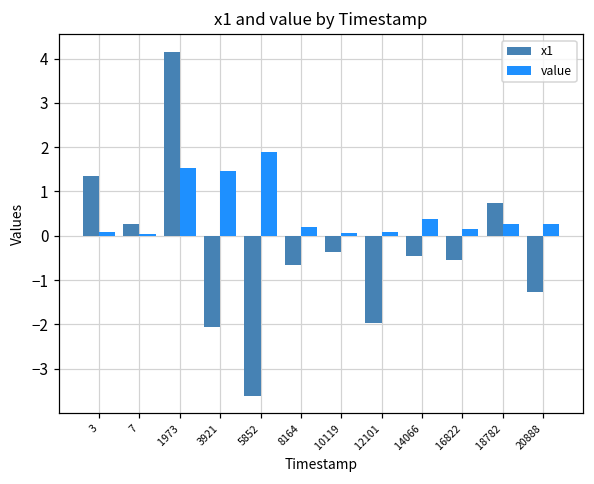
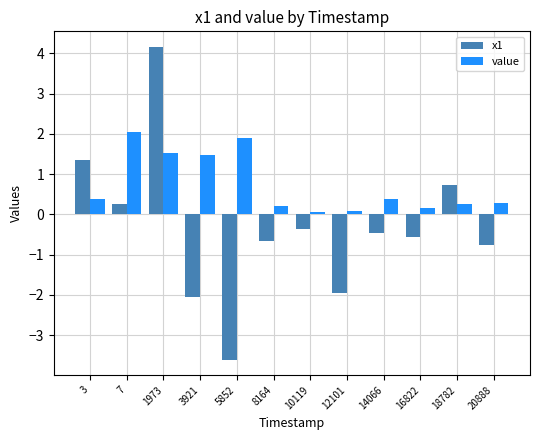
  {
    "x1": {
      "3": 1.4,
      "7": 0.3,
      "1973": 4.2,
      "3921": -2.1,
      "5852": -3.6,
      "8164": -0.7,
      "10119": -0.4,
      "12101": -2.0,
      "14066": -0.5,
      "16822": -0.6,
      "18782": 0.7,
-     "20888": -1.3
+     "20888": -0.8
    },
    "value": {
-     "3": 0.1,
-     "7": 0.0,
+     "3": 0.4,
+     "7": 2.0,
      "1973": 1.5,
      "3921": 1.5,
      "5852": 1.9,
      "8164": 0.2,
      "10119": 0.1,
      "12101": 0.1,
      "14066": 0.4,
      "16822": 0.2,
      "18782": 0.3,
      "20888": 0.3
    }
  }
